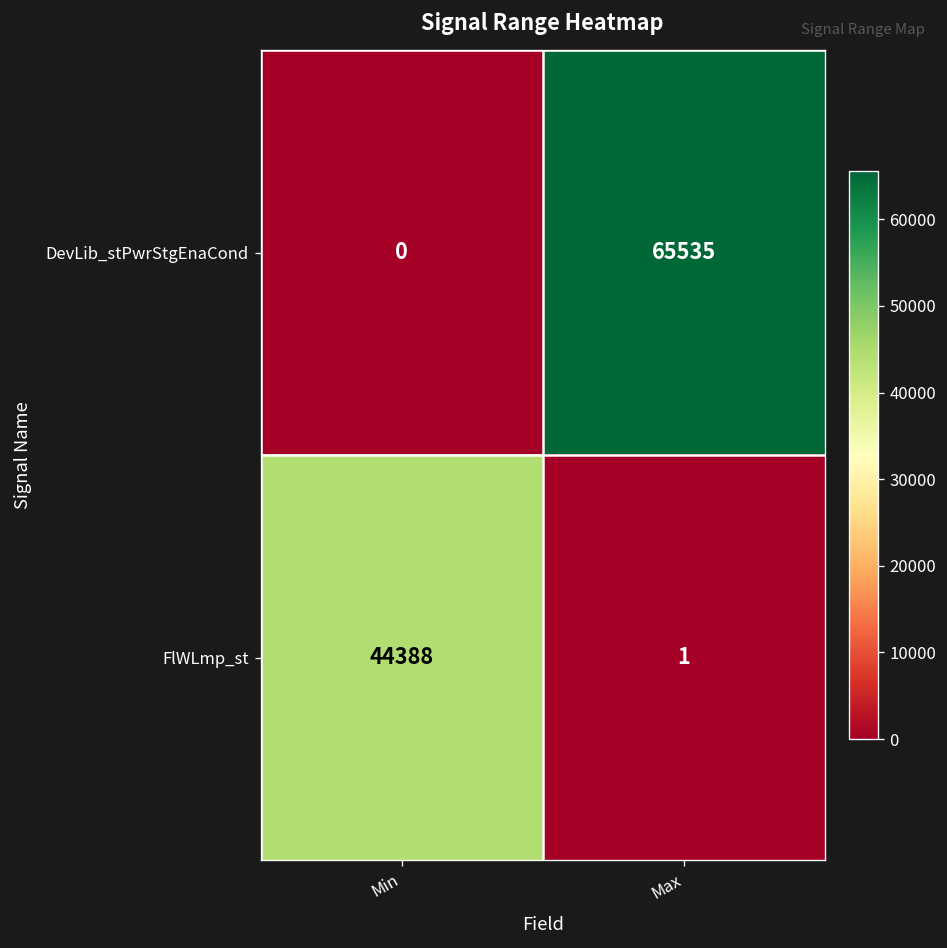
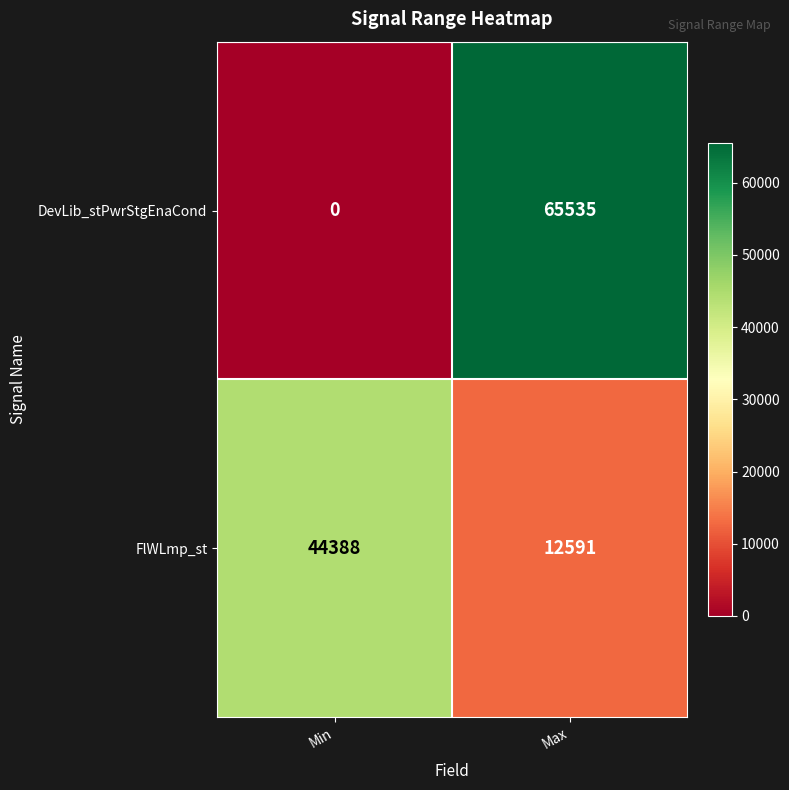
  {
    "DevLib_stPwrStgEnaCond": {
      "Min": 0,
      "Max": 65535
    },
    "FlWLmp_st": {
      "Min": 44388,
-     "Max": 1
+     "Max": 12591
    }
  }
